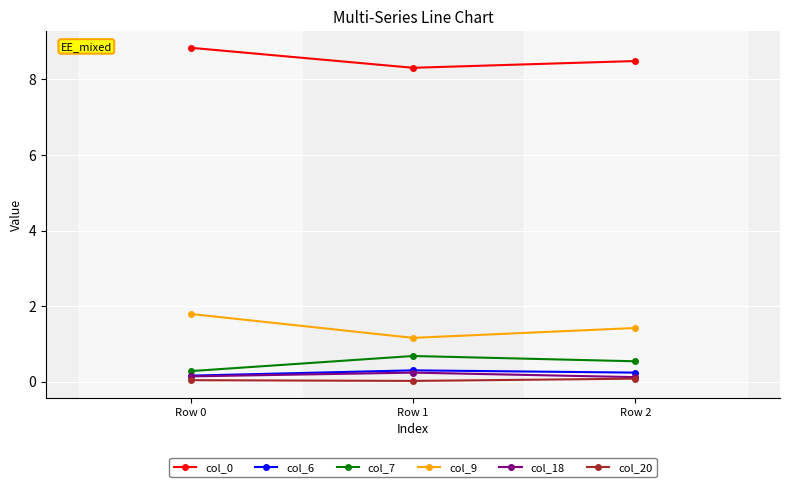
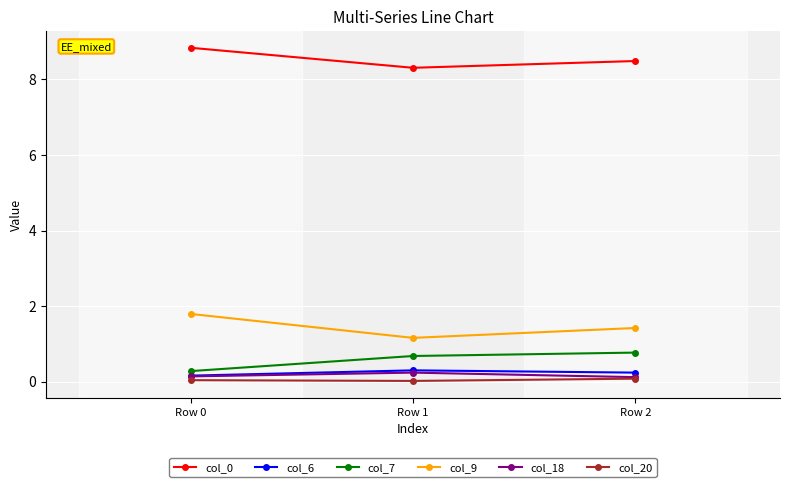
  {
    "col_0": {
      "Row 0": 8.8,
      "Row 1": 8.3,
      "Row 2": 8.5
    },
    "col_6": {
      "Row 2": 0.2
    },
    "col_7": {
      "Row 0": 0.3,
      "Row 1": 0.7,
-     "Row 2": 0.5
+     "Row 2": 0.8
    },
    "col_9": {
      "Row 0": 1.8,
      "Row 1": 1.2,
      "Row 2": 1.4
    },
    "col_20": {
      "Row 0": 0.0,
      "Row 1": 0.0
    }
  }
